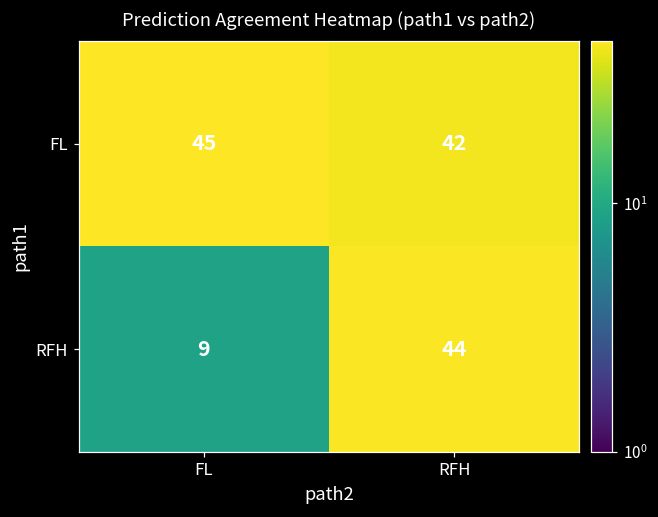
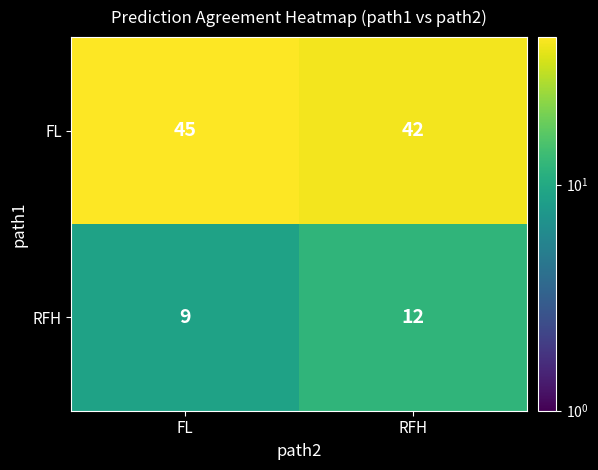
  {
    "FL": {
      "FL": 45,
      "RFH": 42
    },
    "RFH": {
      "FL": 9,
-     "RFH": 44
+     "RFH": 12
    }
  }
